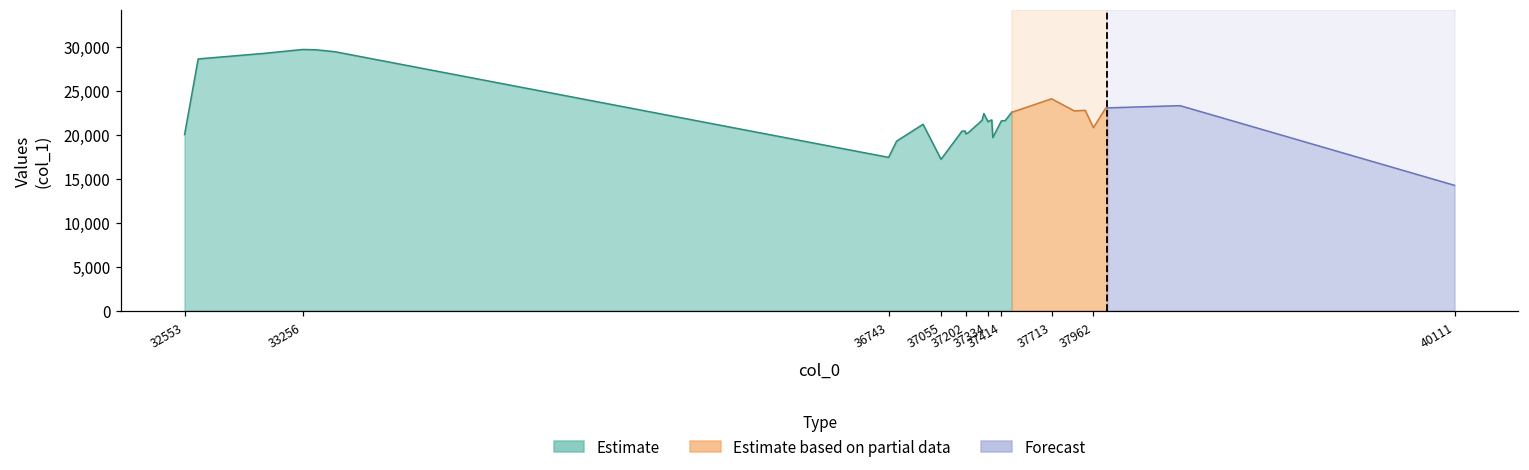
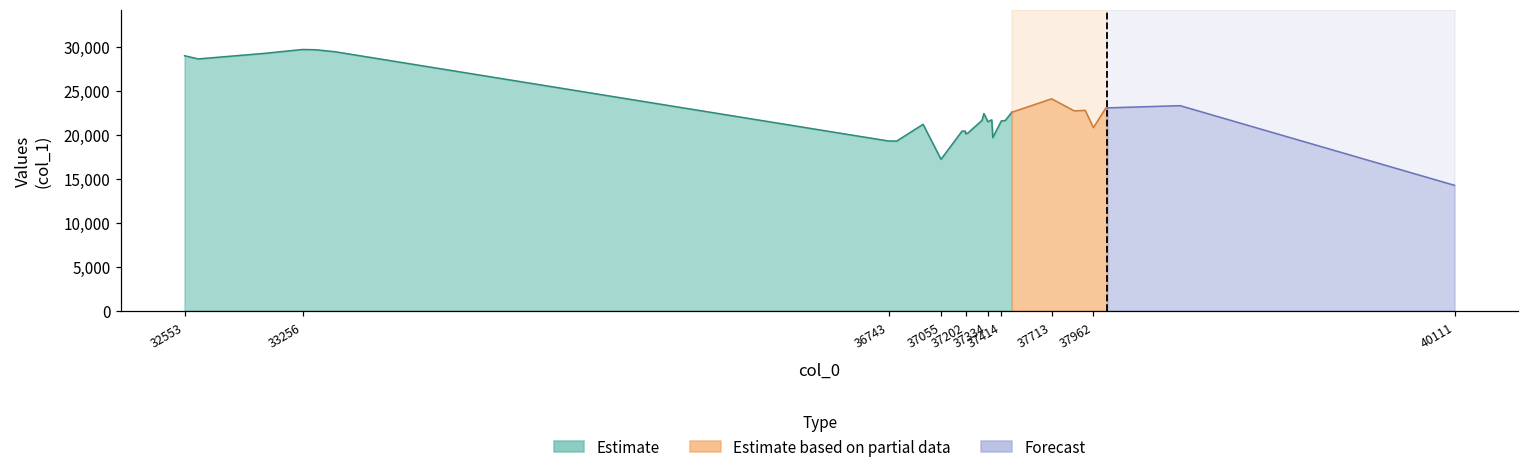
  {
    "Estimate": {
-     "32553": "20,000",
+     "32553": "29,000",
      "33256": "30,000",
-     "36743": "17,000",
+     "36743": "19,000",
      "37055": "17,000",
      "37202": "20,000",
      "37334": "21,000",
      "37414": "22,000"
    },
    "Estimate based on partial data": {
      "37713": "24,000",
      "37962": "21,000"
    },
    "Forecast": {
      "40111": "14,000"
    }
  }
